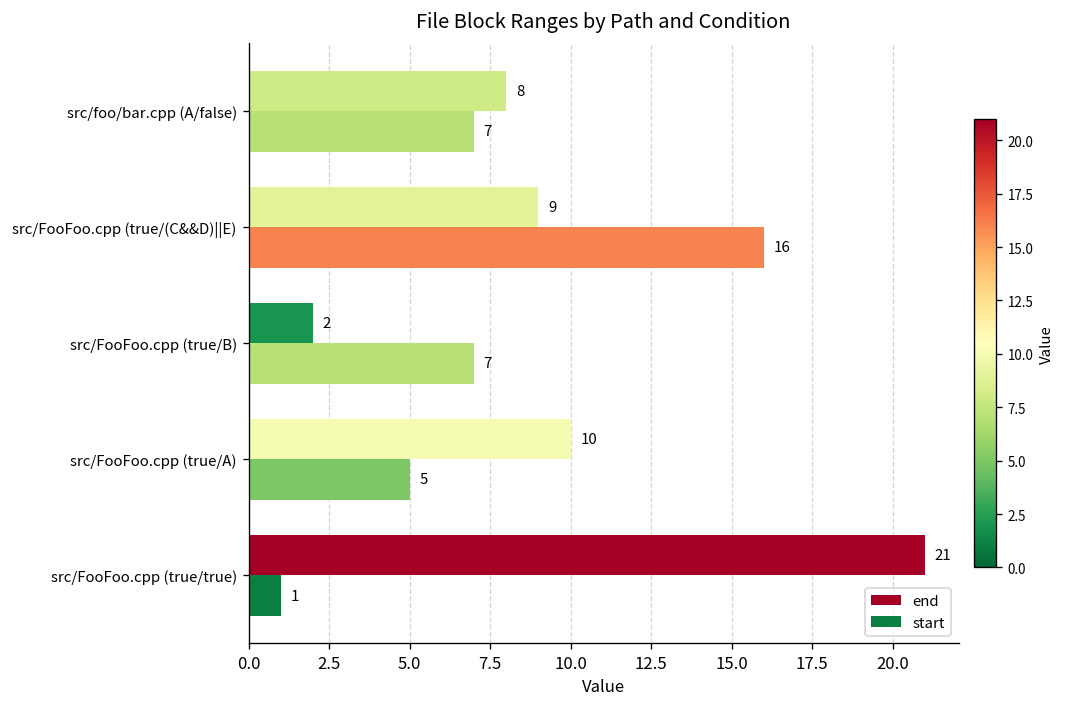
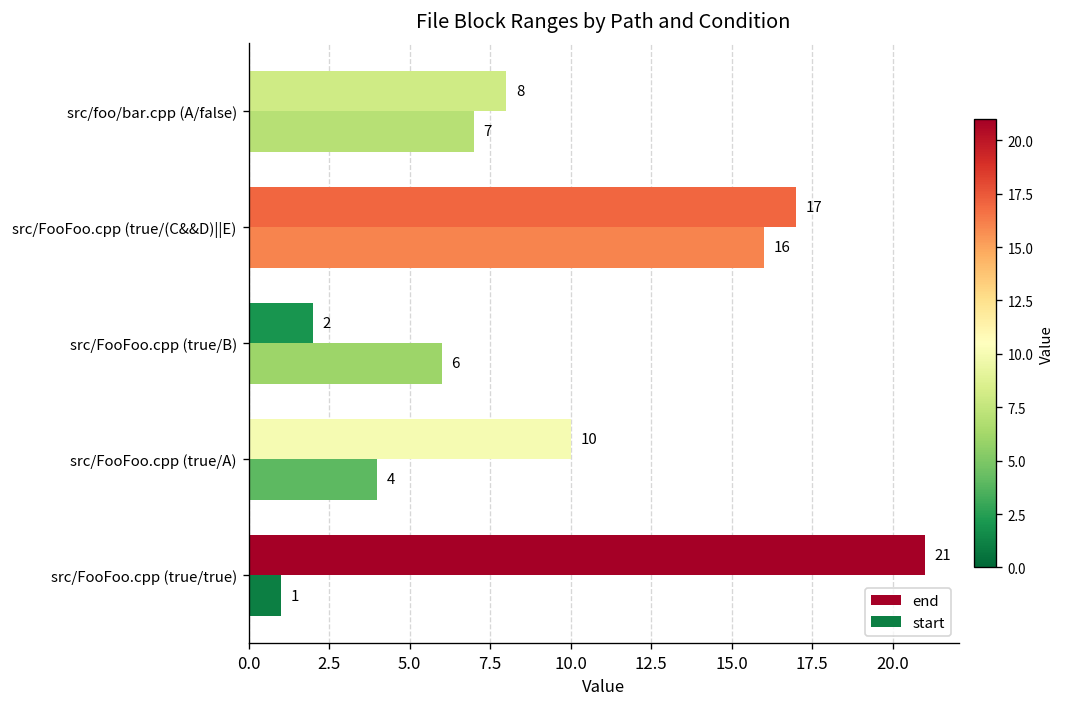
  {
    "end": {
      "src/foo/bar.cpp (A/false)": 8,
-     "src/FooFoo.cpp (true/(C&&D)||E)": 9,
+     "src/FooFoo.cpp (true/(C&&D)||E)": 17,
      "src/FooFoo.cpp (true/B)": 2,
      "src/FooFoo.cpp (true/A)": 10,
      "src/FooFoo.cpp (true/true)": 21
    },
    "start": {
      "src/foo/bar.cpp (A/false)": 7,
      "src/FooFoo.cpp (true/(C&&D)||E)": 16,
-     "src/FooFoo.cpp (true/B)": 7,
-     "src/FooFoo.cpp (true/A)": 5,
+     "src/FooFoo.cpp (true/B)": 6,
+     "src/FooFoo.cpp (true/A)": 4,
      "src/FooFoo.cpp (true/true)": 1
    }
  }
